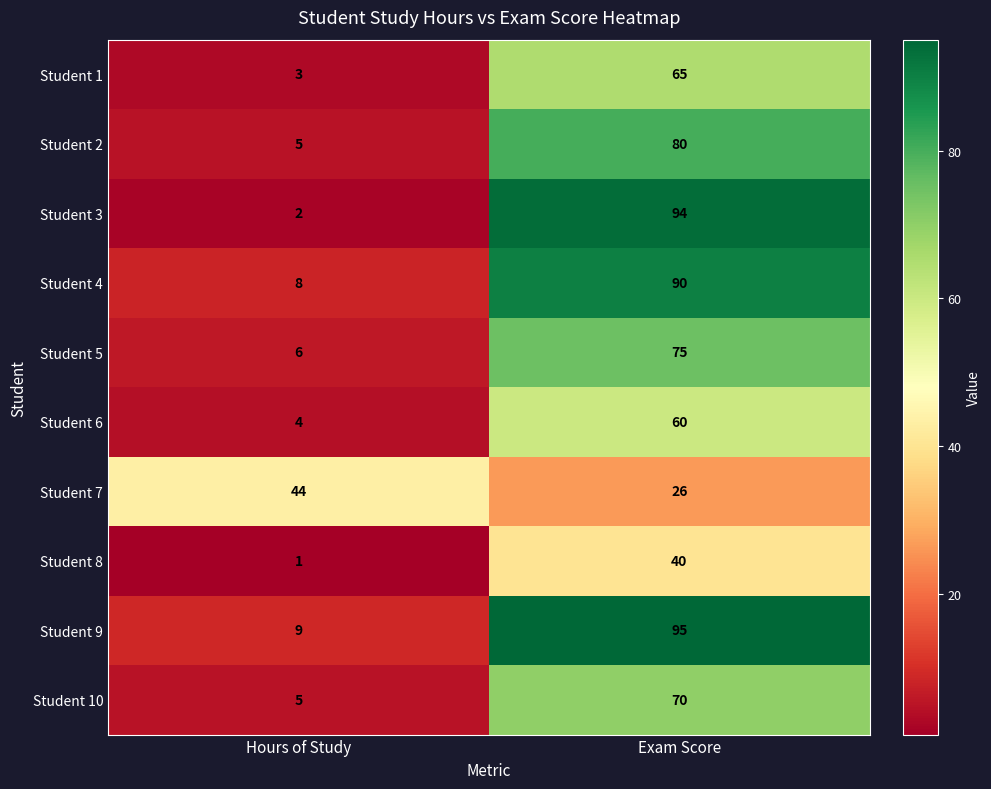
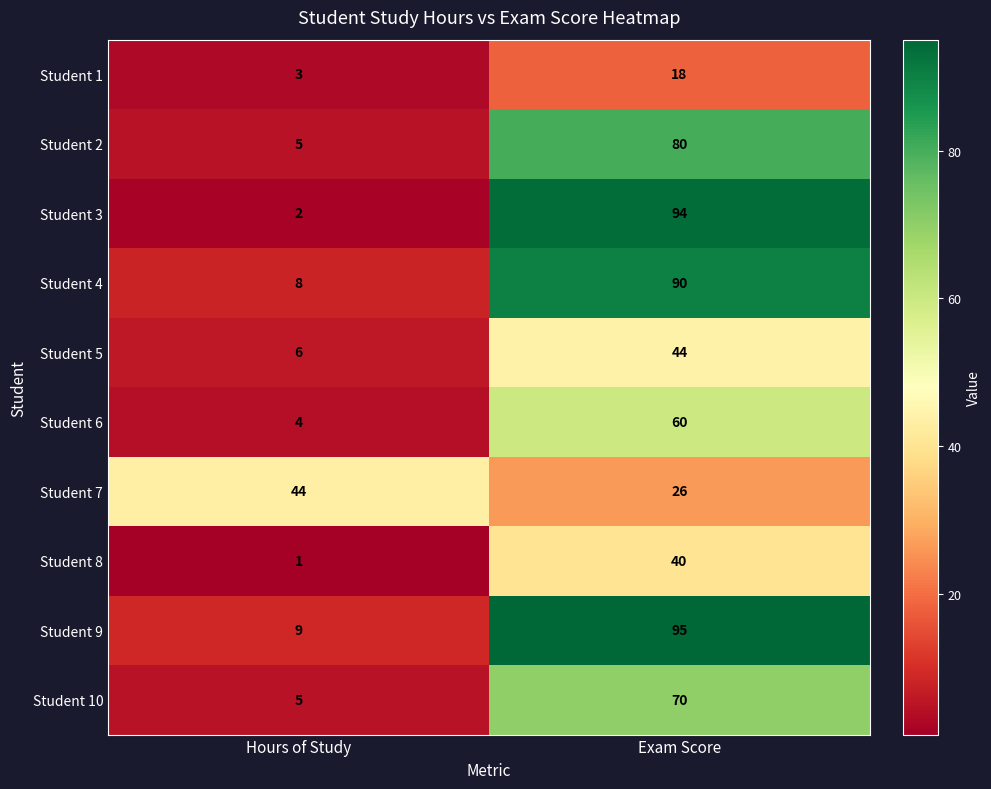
  {
    "Student 1": {
      "Hours of Study": 3,
-     "Exam Score": 65
+     "Exam Score": 18
    },
    "Student 2": {
      "Hours of Study": 5,
      "Exam Score": 80
    },
    "Student 3": {
      "Hours of Study": 2,
      "Exam Score": 94
    },
    "Student 4": {
      "Hours of Study": 8,
      "Exam Score": 90
    },
    "Student 5": {
      "Hours of Study": 6,
-     "Exam Score": 75
+     "Exam Score": 44
    },
    "Student 6": {
      "Hours of Study": 4,
      "Exam Score": 60
    },
    "Student 7": {
      "Hours of Study": 44,
      "Exam Score": 26
    },
    "Student 8": {
      "Hours of Study": 1,
      "Exam Score": 40
    },
    "Student 9": {
      "Hours of Study": 9,
      "Exam Score": 95
    },
    "Student 10": {
      "Hours of Study": 5,
      "Exam Score": 70
    }
  }
